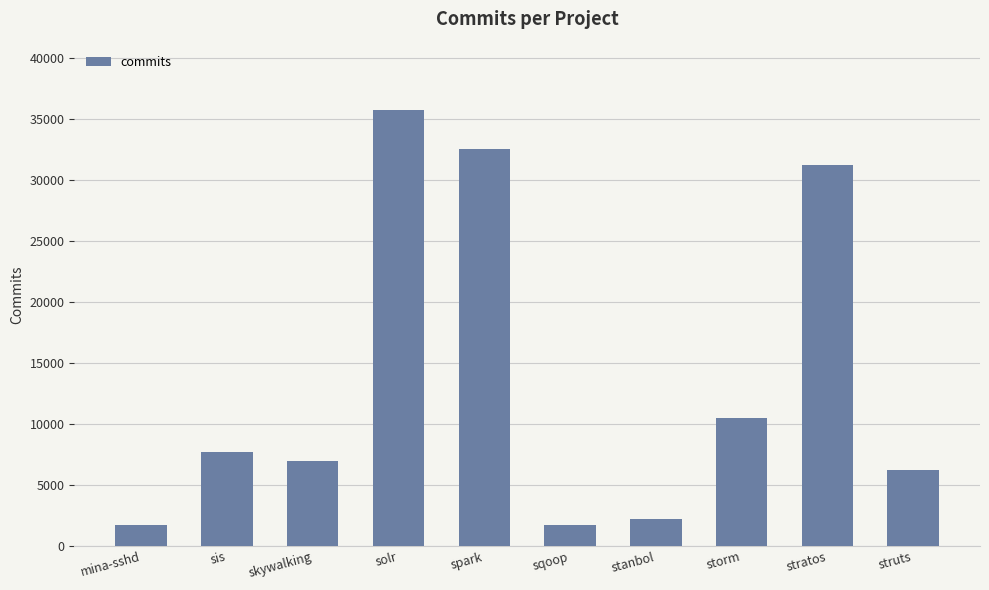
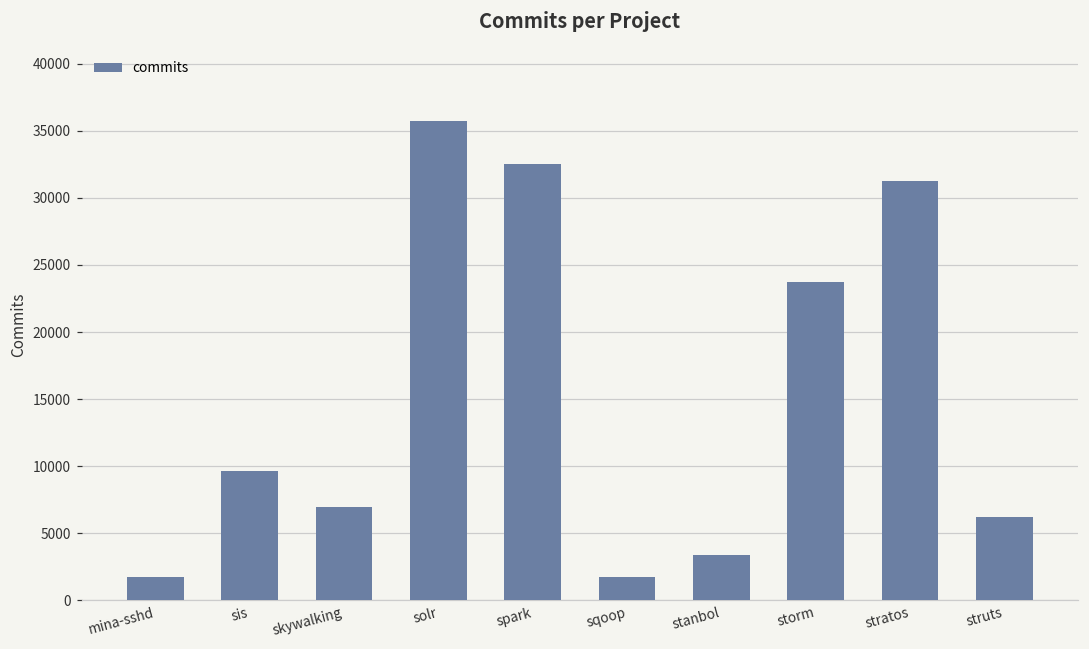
  {
    "mina-sshd": 1700,
-   "sis": 7700,
+   "sis": 9600,
    "skywalking": 6900,
    "solr": 35700,
    "spark": 32500,
    "sqoop": 1700,
-   "stanbol": 2200,
-   "storm": 10500,
+   "stanbol": 3400,
+   "storm": 23700,
    "stratos": 31200,
    "struts": 6200
  }
